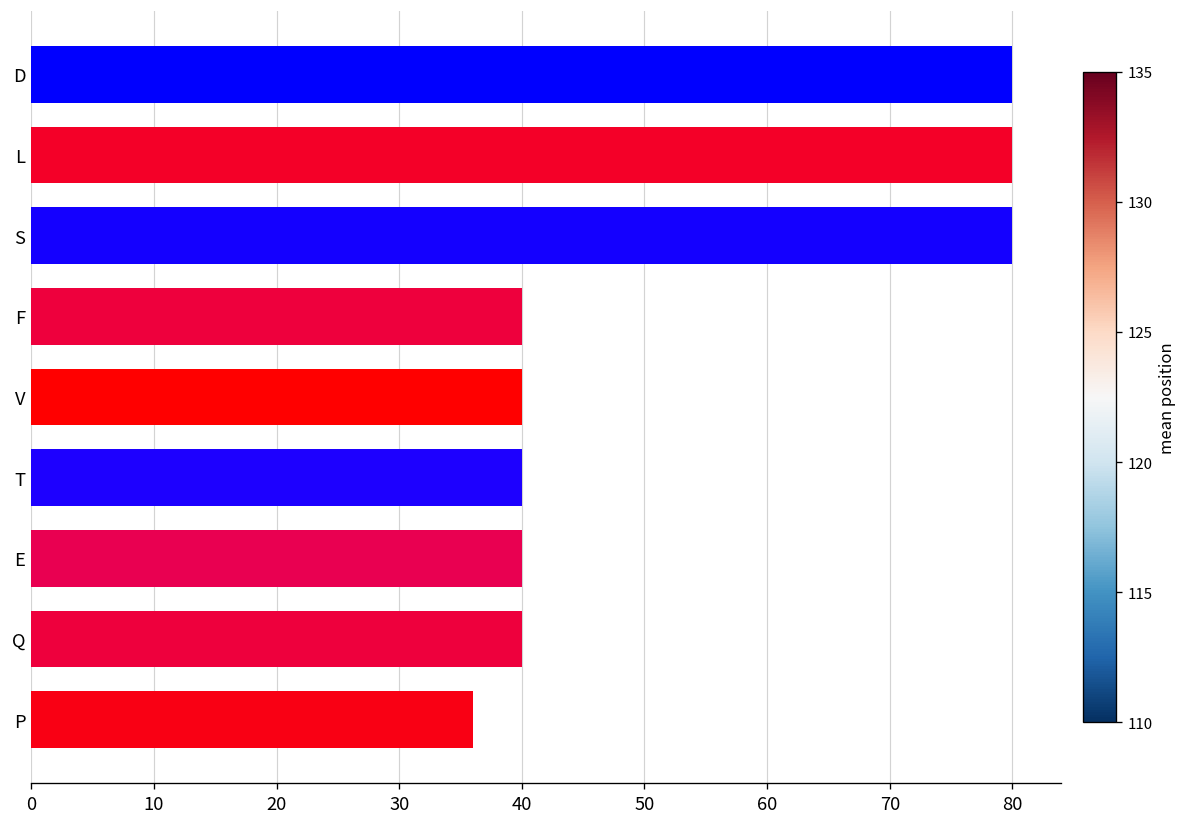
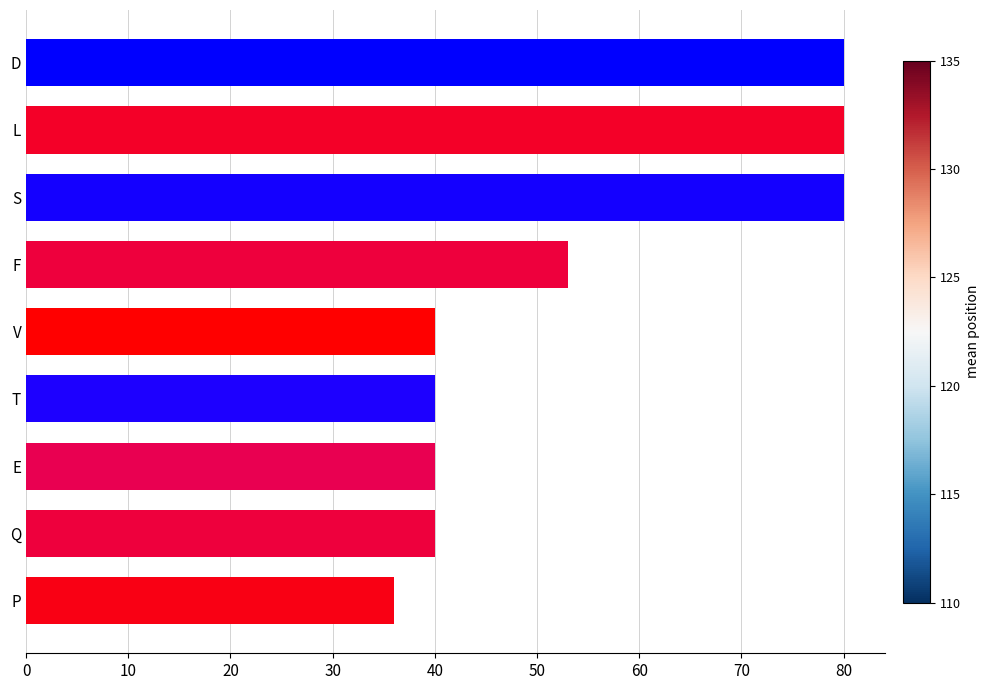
  {
    "D": 80,
    "L": 80,
    "S": 80,
-   "F": 40,
+   "F": 53,
    "V": 40,
    "T": 40,
    "E": 40,
    "Q": 40,
    "P": 36
  }
